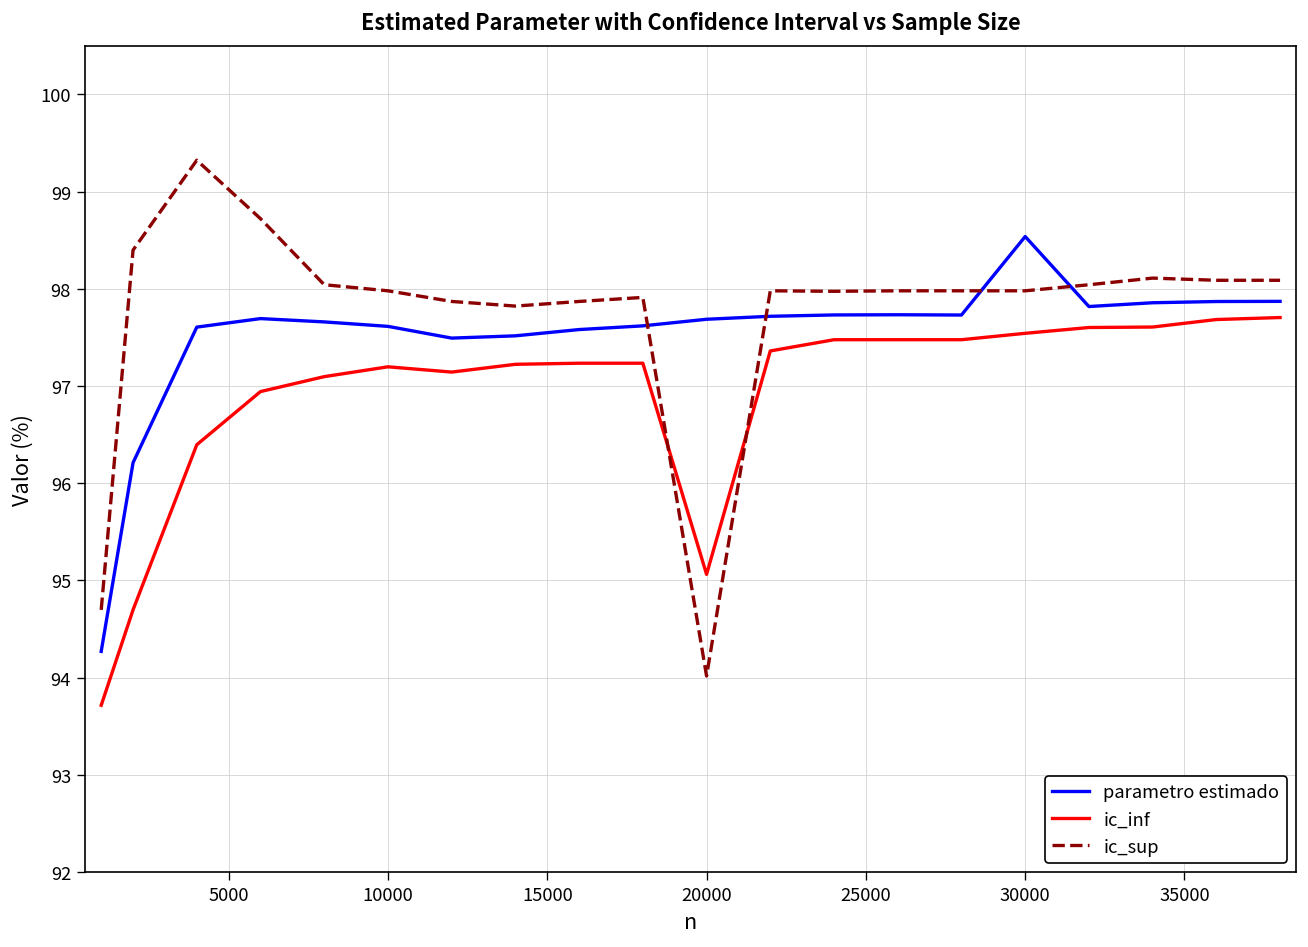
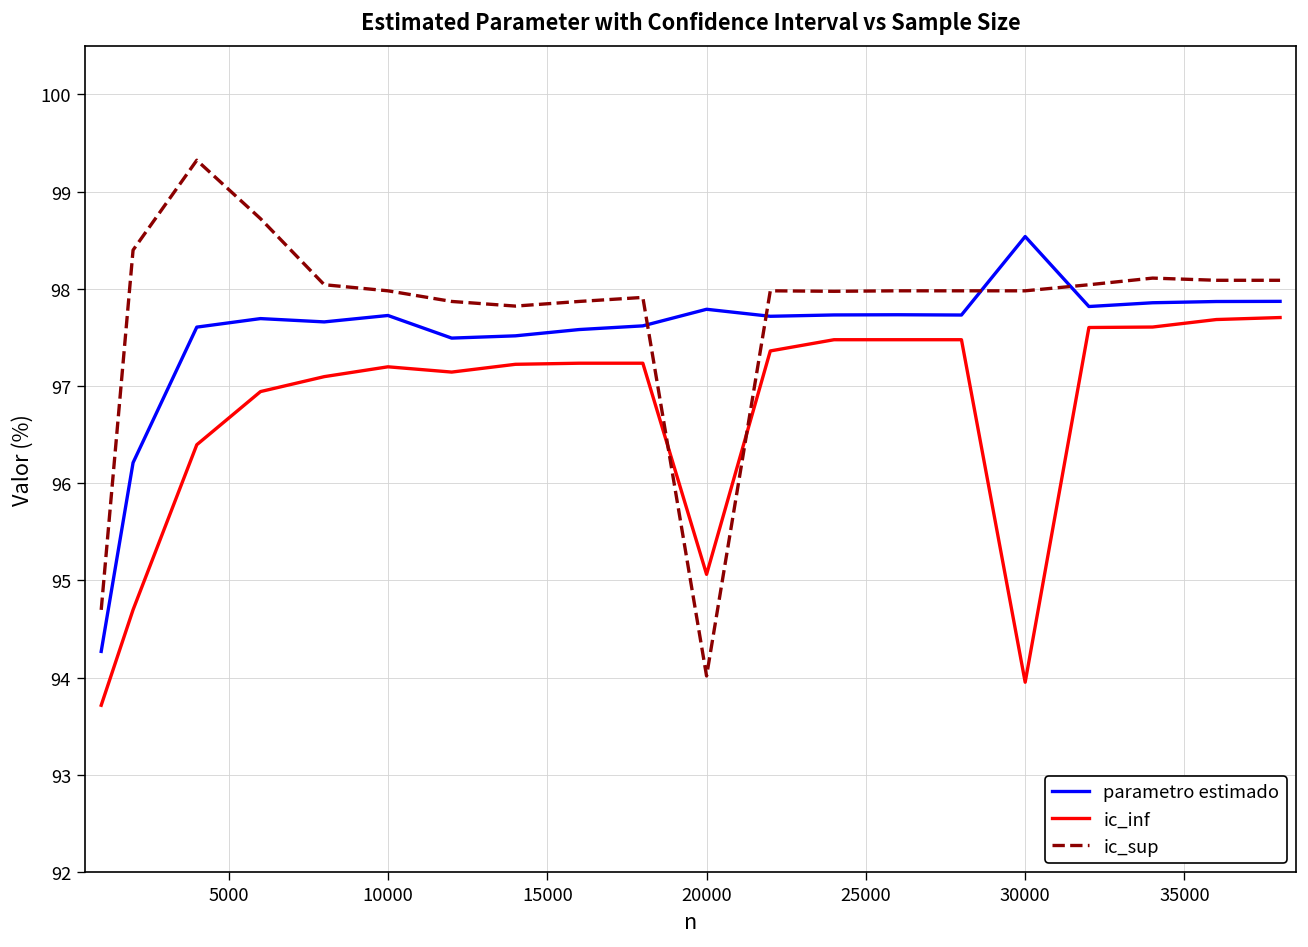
  {
    "parametro estimado": {
-     "10000": 97.6,
-     "20000": 97.7,
+     "10000": 97.7,
+     "20000": 97.8,
      "30000": 98.5
    },
    "ic_inf": {
      "10000": 97.2,
      "20000": 95.1,
-     "30000": 97.5
+     "30000": 94.0
    },
    "ic_sup": {
      "10000": 98.0,
      "20000": 94.0,
      "30000": 98.0
    }
  }
